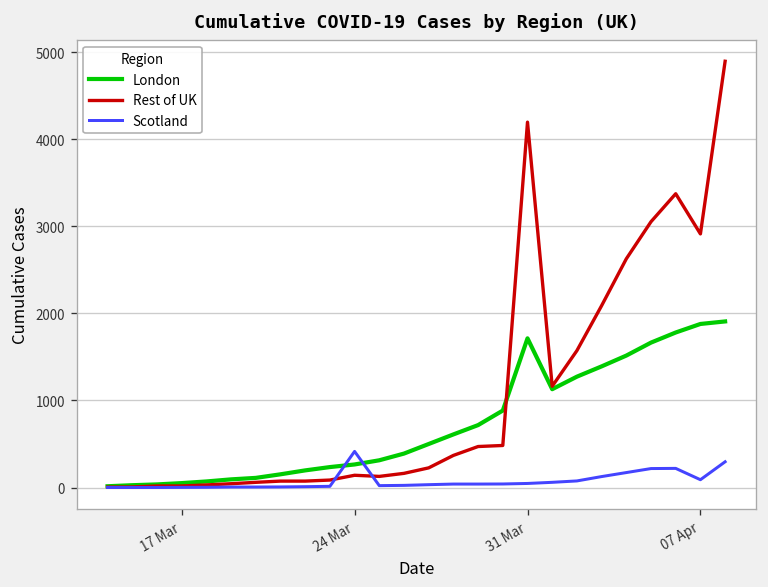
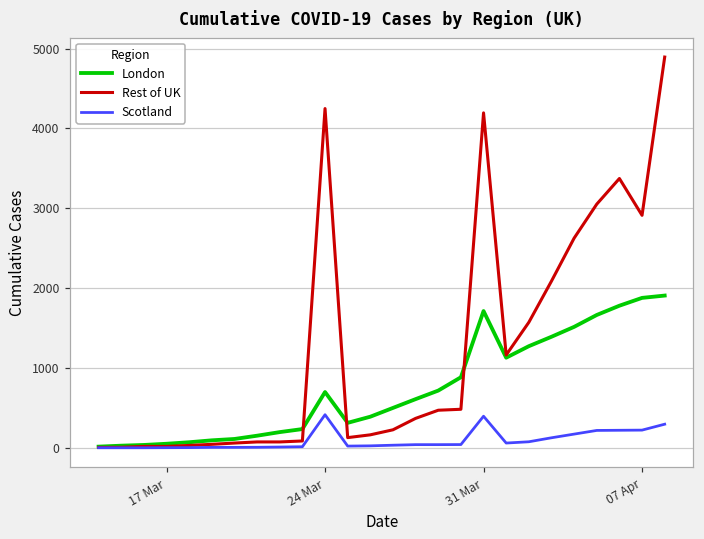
  {
    "London": {
-     "24 Mar": 300,
+     "24 Mar": 700,
      "31 Mar": 1700,
      "07 Apr": 1900
    },
    "Rest of UK": {
-     "24 Mar": 100,
+     "24 Mar": 4200,
      "31 Mar": 4200,
      "07 Apr": 2900
    },
    "Scotland": {
      "24 Mar": 400,
-     "31 Mar": 0,
-     "07 Apr": 100
+     "31 Mar": 400,
+     "07 Apr": 200
    }
  }
